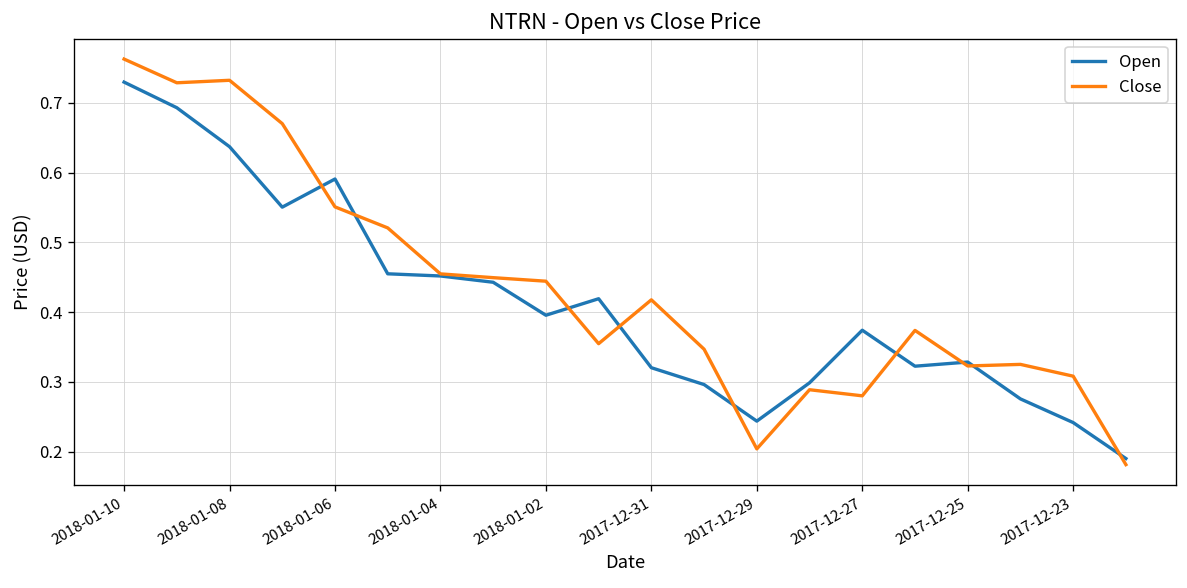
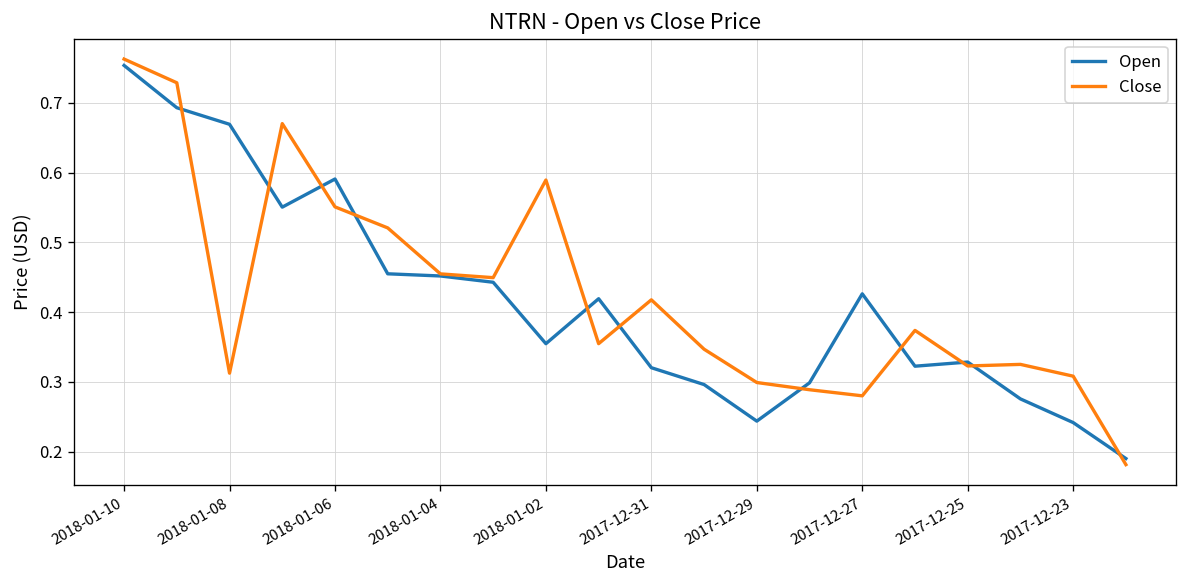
  {
    "Open": {
-     "2018-01-10": 0.73,
-     "2018-01-08": 0.64,
+     "2018-01-10": 0.75,
+     "2018-01-08": 0.67,
      "2018-01-06": 0.59,
-     "2018-01-02": 0.40,
+     "2018-01-02": 0.35,
      "2017-12-31": 0.32,
      "2017-12-29": 0.24,
-     "2017-12-27": 0.37,
+     "2017-12-27": 0.43,
      "2017-12-25": 0.33,
      "2017-12-23": 0.24
    },
    "Close": {
      "2018-01-10": 0.76,
-     "2018-01-08": 0.73,
+     "2018-01-08": 0.31,
      "2018-01-06": 0.55,
-     "2018-01-02": 0.44,
+     "2018-01-02": 0.59,
      "2017-12-31": 0.42,
-     "2017-12-29": 0.20,
+     "2017-12-29": 0.30,
      "2017-12-27": 0.28,
      "2017-12-25": 0.32,
      "2017-12-23": 0.31
    }
  }
